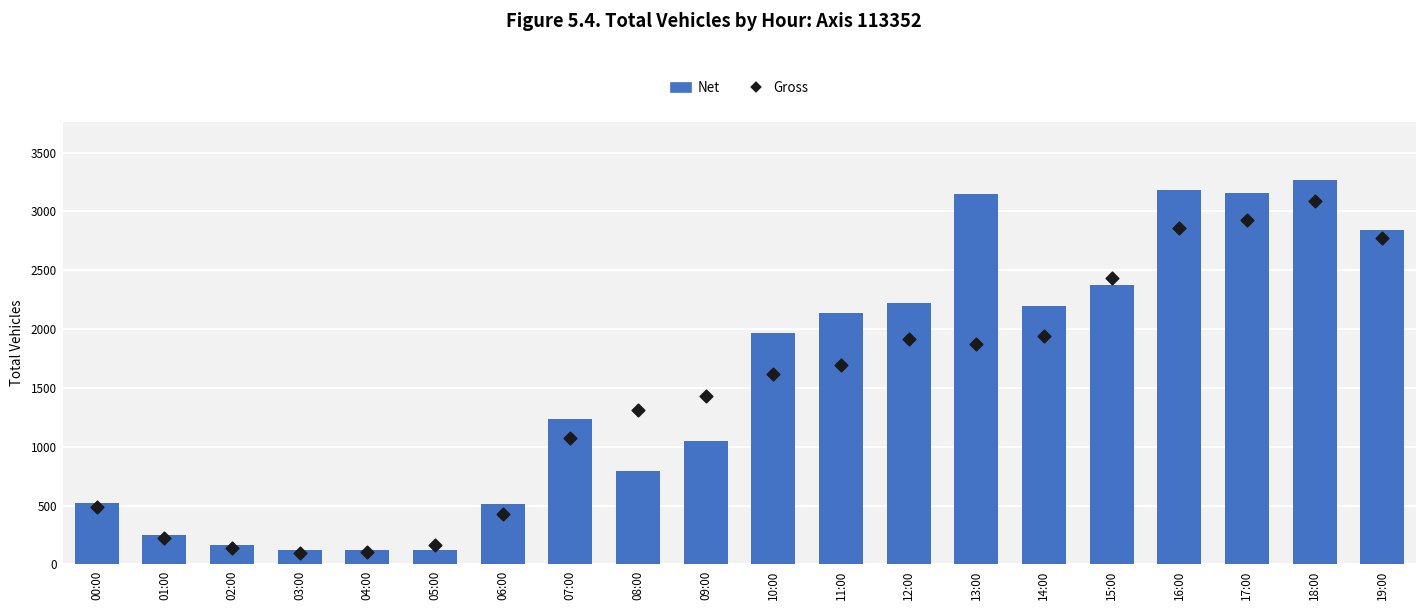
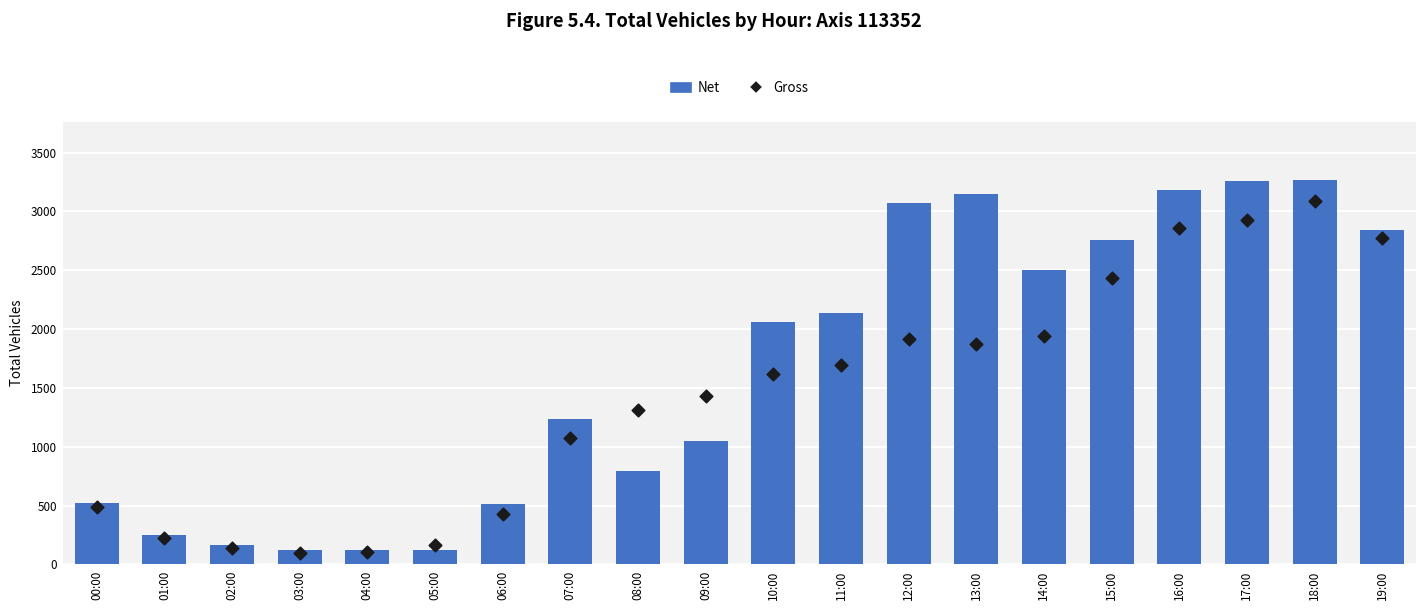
  {
    "Net": {
      "00:00": 500,
      "01:00": 300,
      "02:00": 200,
      "03:00": 100,
      "04:00": 100,
      "05:00": 100,
      "06:00": 500,
      "07:00": 1200,
      "08:00": 800,
      "09:00": 1000,
-     "10:00": 2000,
+     "10:00": 2100,
      "11:00": 2100,
-     "12:00": 2200,
+     "12:00": 3100,
      "13:00": 3200,
-     "14:00": 2200,
-     "15:00": 2400,
+     "14:00": 2500,
+     "15:00": 2800,
      "16:00": 3200,
-     "17:00": 3200,
+     "17:00": 3300,
      "18:00": 3300,
      "19:00": 2800
    }
  }
